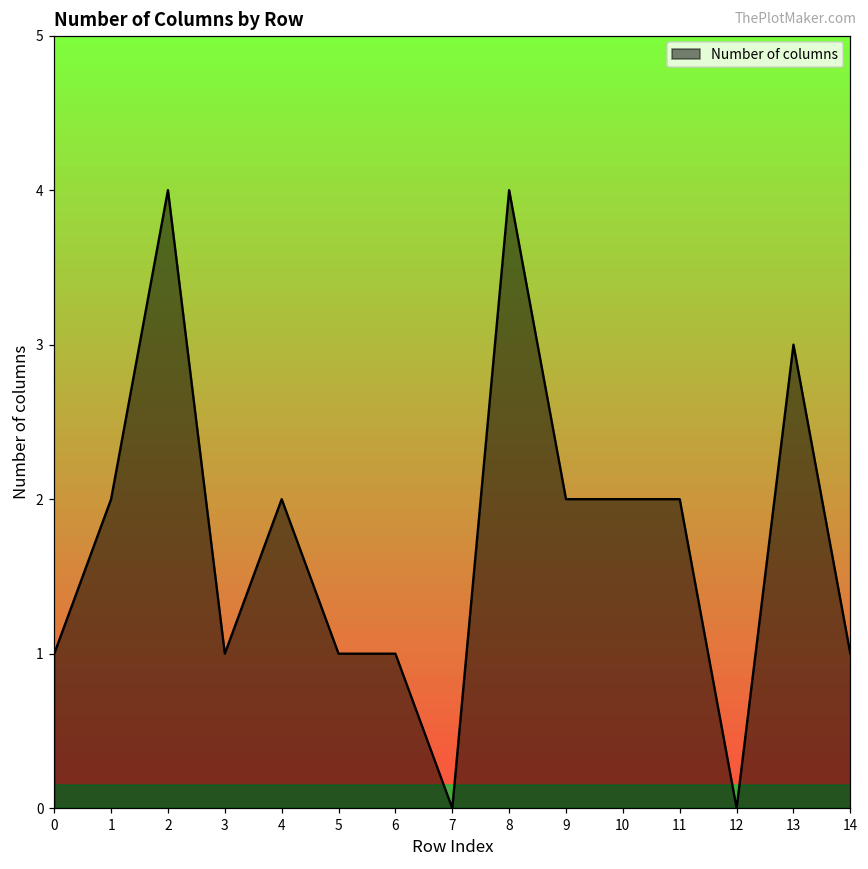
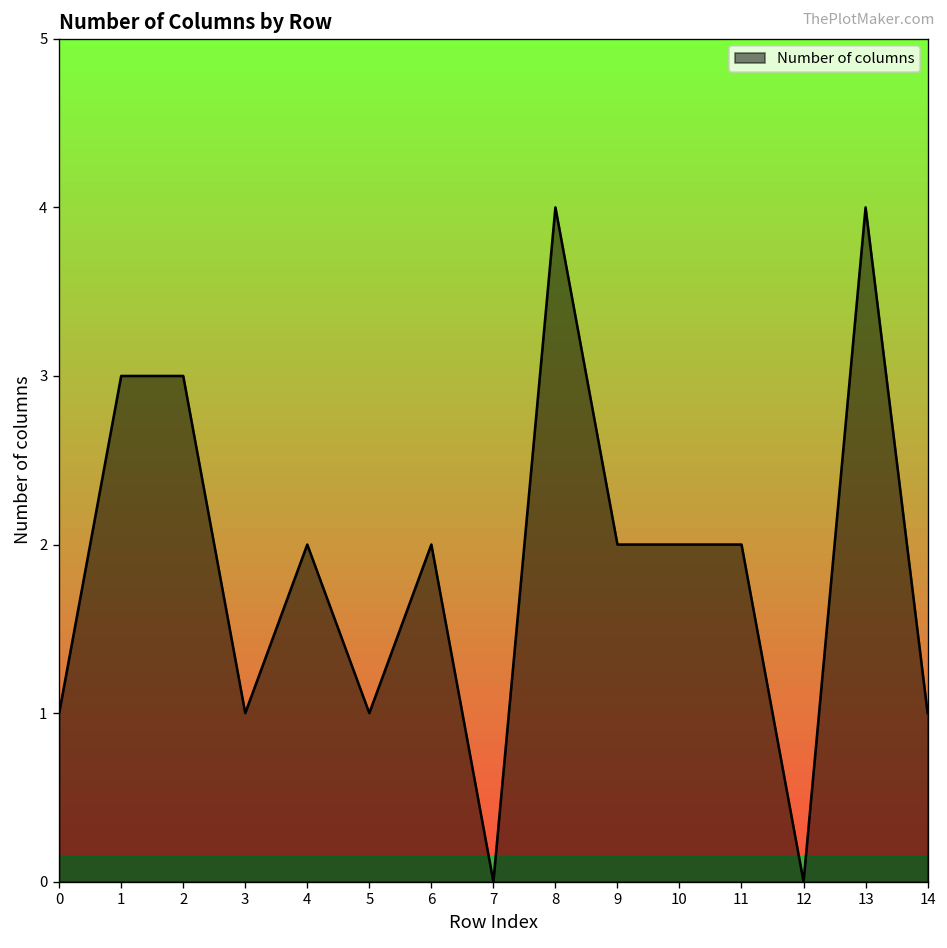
  {
    "Number of columns": {
      "0": 1,
-     "1": 2,
-     "2": 4,
+     "1": 3,
+     "2": 3,
      "3": 1,
      "4": 2,
      "5": 1,
-     "6": 1,
+     "6": 2,
      "7": 0,
      "8": 4,
      "9": 2,
      "10": 2,
      "11": 2,
      "12": 0,
-     "13": 3,
+     "13": 4,
      "14": 1
    }
  }
